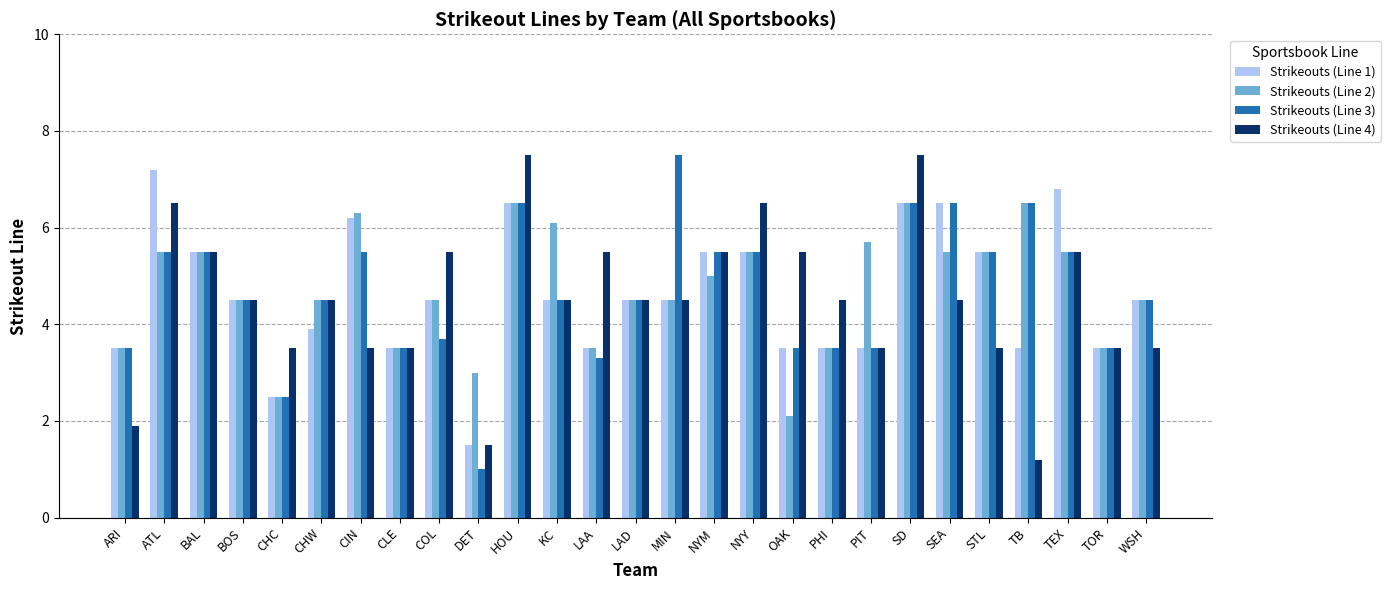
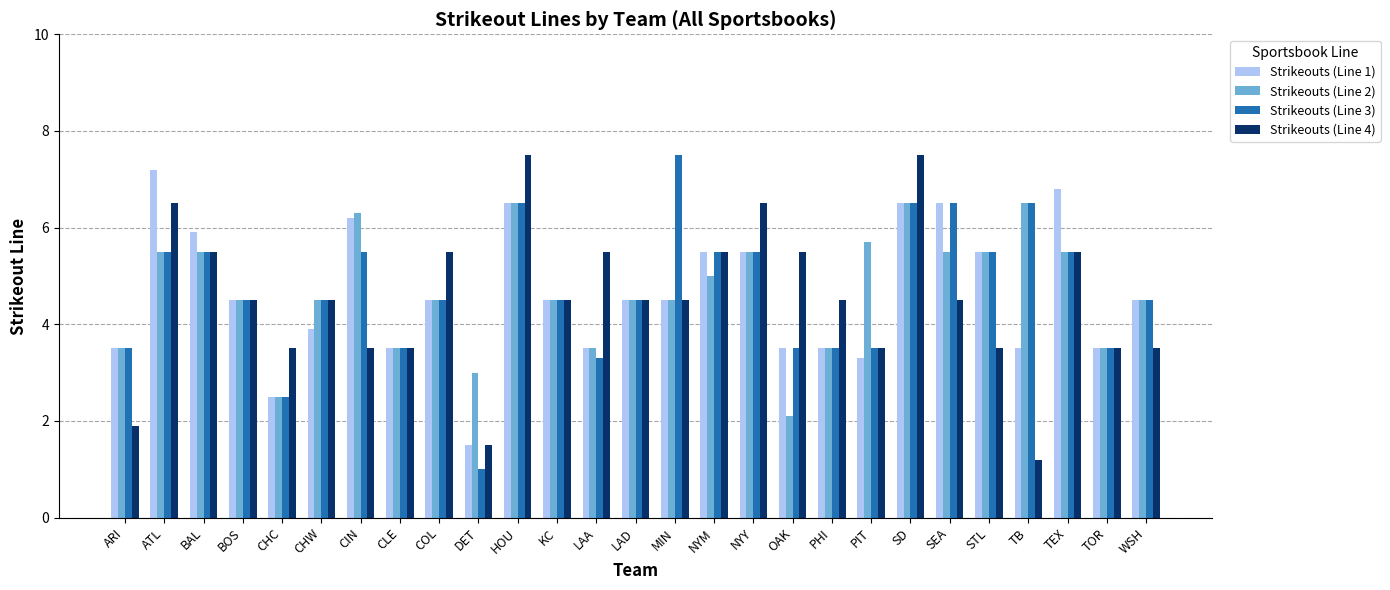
  {
    "Strikeouts (Line 1)": {
      "ARI": 3.5,
      "ATL": 7.2,
-     "BAL": 5.5,
+     "BAL": 5.9,
      "BOS": 4.5,
      "CHC": 2.5,
      "CHW": 3.9,
      "CIN": 6.2,
      "CLE": 3.5,
      "COL": 4.5,
      "DET": 1.5,
      "HOU": 6.5,
      "KC": 4.5,
      "LAA": 3.5,
      "LAD": 4.5,
      "MIN": 4.5,
      "NYM": 5.5,
      "NYY": 5.5,
      "OAK": 3.5,
      "PHI": 3.5,
-     "PIT": 3.5,
+     "PIT": 3.3,
      "SD": 6.5,
      "SEA": 6.5,
      "STL": 5.5,
      "TB": 3.5,
      "TEX": 6.8,
      "TOR": 3.5,
      "WSH": 4.5
    },
    "Strikeouts (Line 2)": {
      "ARI": 3.5,
      "ATL": 5.5,
      "BAL": 5.5,
      "BOS": 4.5,
      "CHC": 2.5,
      "CHW": 4.5,
      "CIN": 6.3,
      "CLE": 3.5,
      "COL": 4.5,
      "DET": 3.0,
      "HOU": 6.5,
-     "KC": 6.1,
+     "KC": 4.5,
      "LAA": 3.5,
      "LAD": 4.5,
      "MIN": 4.5,
      "NYM": 5.0,
      "NYY": 5.5,
      "OAK": 2.1,
      "PHI": 3.5,
      "PIT": 5.7,
      "SD": 6.5,
      "SEA": 5.5,
      "STL": 5.5,
      "TB": 6.5,
      "TEX": 5.5,
      "TOR": 3.5,
      "WSH": 4.5
    },
    "Strikeouts (Line 3)": {
      "ARI": 3.5,
      "ATL": 5.5,
      "BAL": 5.5,
      "BOS": 4.5,
      "CHC": 2.5,
      "CHW": 4.5,
      "CIN": 5.5,
      "CLE": 3.5,
-     "COL": 3.7,
+     "COL": 4.5,
      "DET": 1.0,
      "HOU": 6.5,
      "KC": 4.5,
      "LAA": 3.3,
      "LAD": 4.5,
      "MIN": 7.5,
      "NYM": 5.5,
      "NYY": 5.5,
      "OAK": 3.5,
      "PHI": 3.5,
      "PIT": 3.5,
      "SD": 6.5,
      "SEA": 6.5,
      "STL": 5.5,
      "TB": 6.5,
      "TEX": 5.5,
      "TOR": 3.5,
      "WSH": 4.5
    },
    "Strikeouts (Line 4)": {
      "ARI": 1.9,
      "ATL": 6.5,
      "BAL": 5.5,
      "BOS": 4.5,
      "CHC": 3.5,
      "CHW": 4.5,
      "CIN": 3.5,
      "CLE": 3.5,
      "COL": 5.5,
      "DET": 1.5,
      "HOU": 7.5,
      "KC": 4.5,
      "LAA": 5.5,
      "LAD": 4.5,
      "MIN": 4.5,
      "NYM": 5.5,
      "NYY": 6.5,
      "OAK": 5.5,
      "PHI": 4.5,
      "PIT": 3.5,
      "SD": 7.5,
      "SEA": 4.5,
      "STL": 3.5,
      "TB": 1.2,
      "TEX": 5.5,
      "TOR": 3.5,
      "WSH": 3.5
    }
  }
